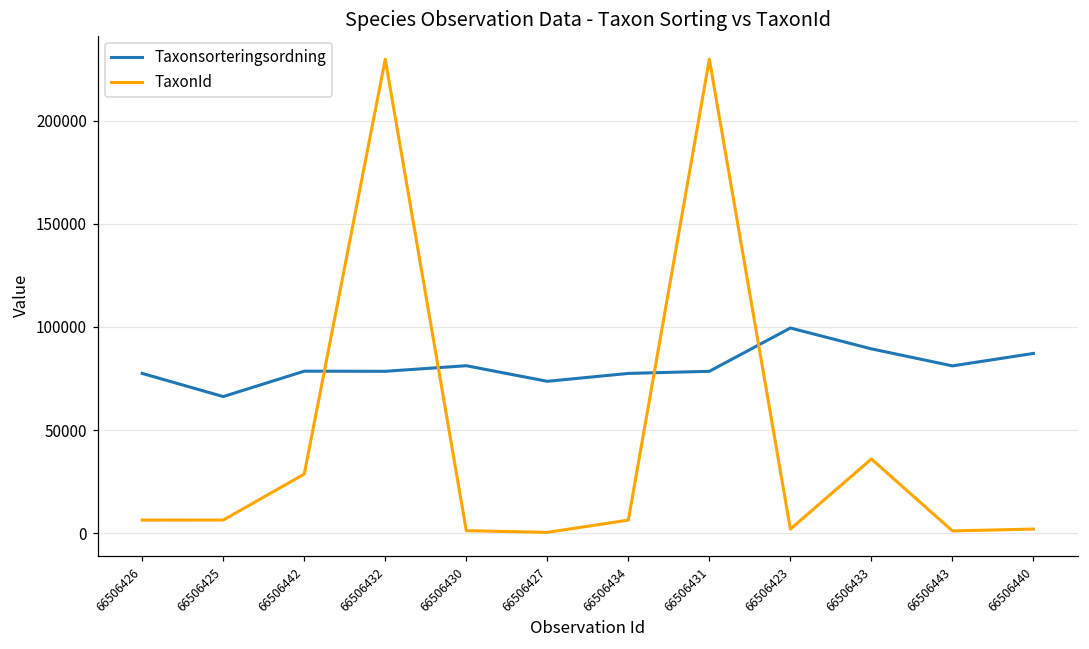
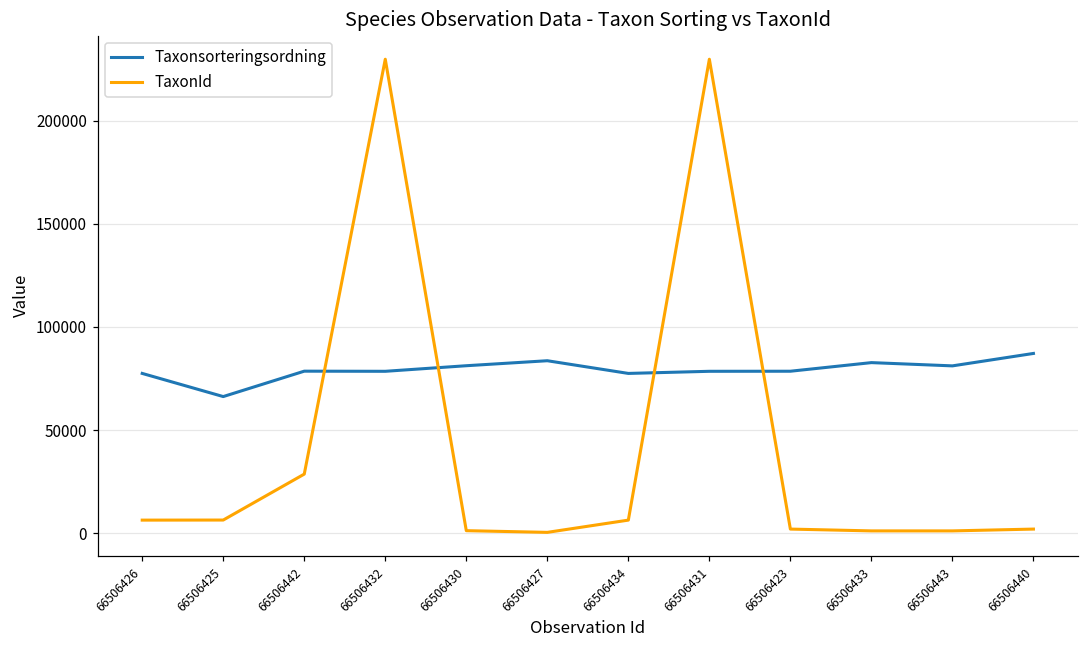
  {
    "Taxonsorteringsordning": {
      "66506426": 78000,
      "66506425": 66000,
      "66506442": 79000,
      "66506432": 79000,
      "66506430": 81000,
-     "66506427": 74000,
+     "66506427": 84000,
      "66506434": 78000,
      "66506431": 79000,
-     "66506423": 100000,
-     "66506433": 89000,
+     "66506423": 79000,
+     "66506433": 83000,
      "66506443": 81000,
      "66506440": 87000
    },
    "TaxonId": {
      "66506426": 6000,
      "66506425": 6000,
      "66506442": 29000,
      "66506432": 230000,
      "66506430": 1000,
      "66506427": 0,
      "66506434": 6000,
      "66506431": 230000,
      "66506423": 2000,
-     "66506433": 36000,
+     "66506433": 1000,
      "66506443": 1000,
      "66506440": 2000
    }
  }
